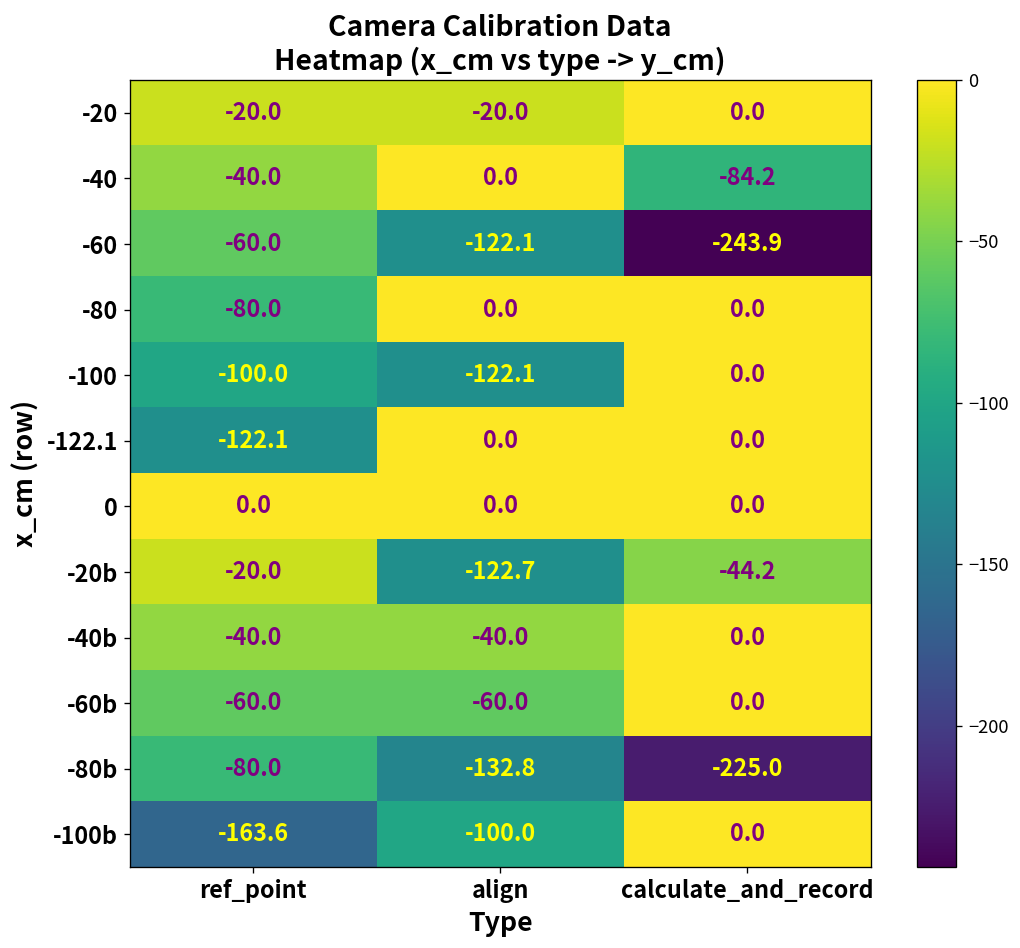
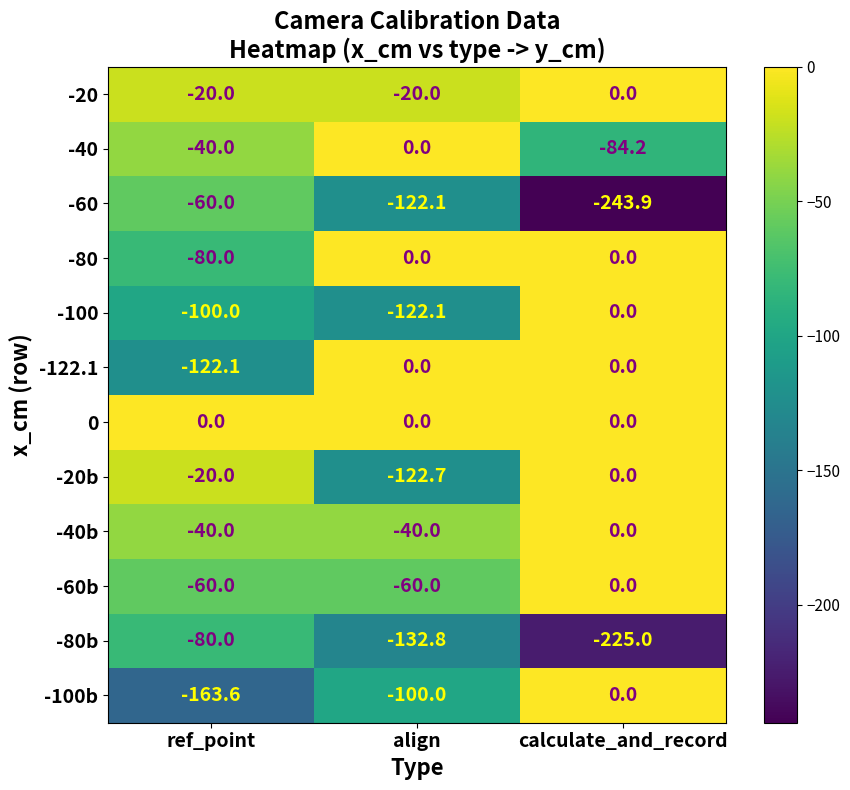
  {
    "-20": {
      "ref_point": -20.0,
      "align": -20.0,
      "calculate_and_record": 0.0
    },
    "-40": {
      "ref_point": -40.0,
      "align": 0.0,
      "calculate_and_record": -84.2
    },
    "-60": {
      "ref_point": -60.0,
      "align": -122.1,
      "calculate_and_record": -243.9
    },
    "-80": {
      "ref_point": -80.0,
      "align": 0.0,
      "calculate_and_record": 0.0
    },
    "-100": {
      "ref_point": -100.0,
      "align": -122.1,
      "calculate_and_record": 0.0
    },
    "-122.1": {
      "ref_point": -122.1,
      "align": 0.0,
      "calculate_and_record": 0.0
    },
    "0": {
      "ref_point": 0.0,
      "align": 0.0,
      "calculate_and_record": 0.0
    },
    "-20b": {
      "ref_point": -20.0,
      "align": -122.7,
-     "calculate_and_record": -44.2
+     "calculate_and_record": 0.0
    },
    "-40b": {
      "ref_point": -40.0,
      "align": -40.0,
      "calculate_and_record": 0.0
    },
    "-60b": {
      "ref_point": -60.0,
      "align": -60.0,
      "calculate_and_record": 0.0
    },
    "-80b": {
      "ref_point": -80.0,
      "align": -132.8,
      "calculate_and_record": -225.0
    },
    "-100b": {
      "ref_point": -163.6,
      "align": -100.0,
      "calculate_and_record": 0.0
    }
  }
